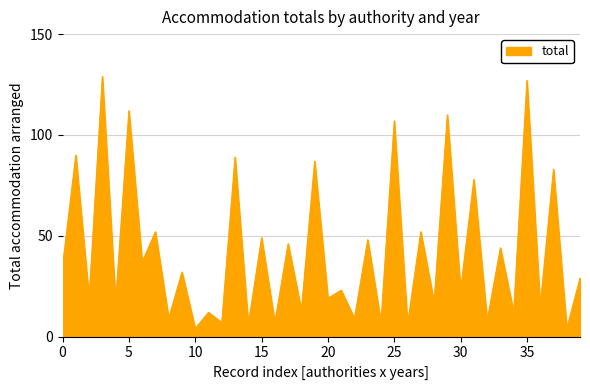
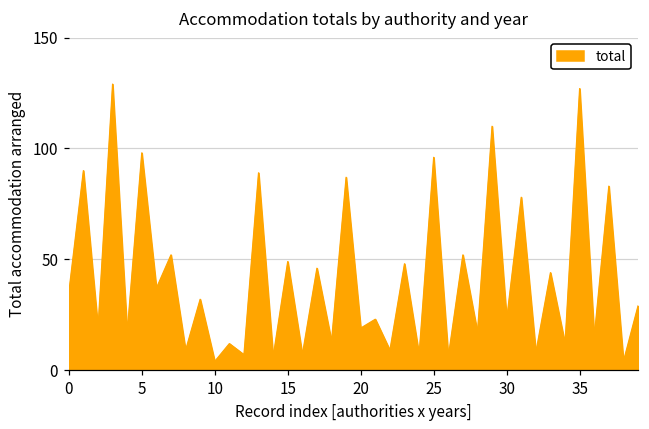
  {
    "0": 35,
-   "5": 112,
+   "5": 98,
    "10": 4,
    "15": 49,
    "20": 19,
-   "25": 107,
+   "25": 96,
    "30": 23,
    "35": 127
  }
